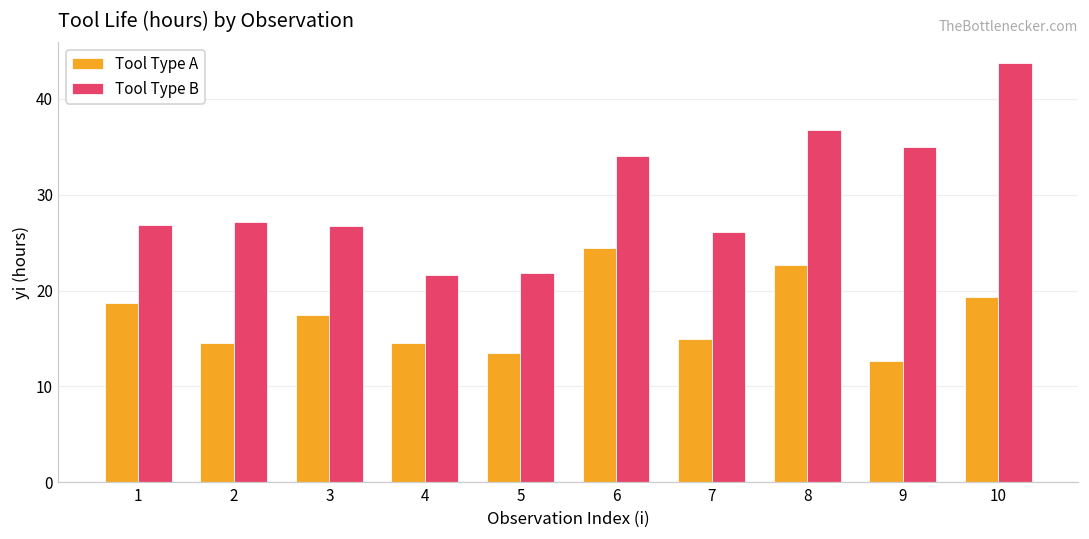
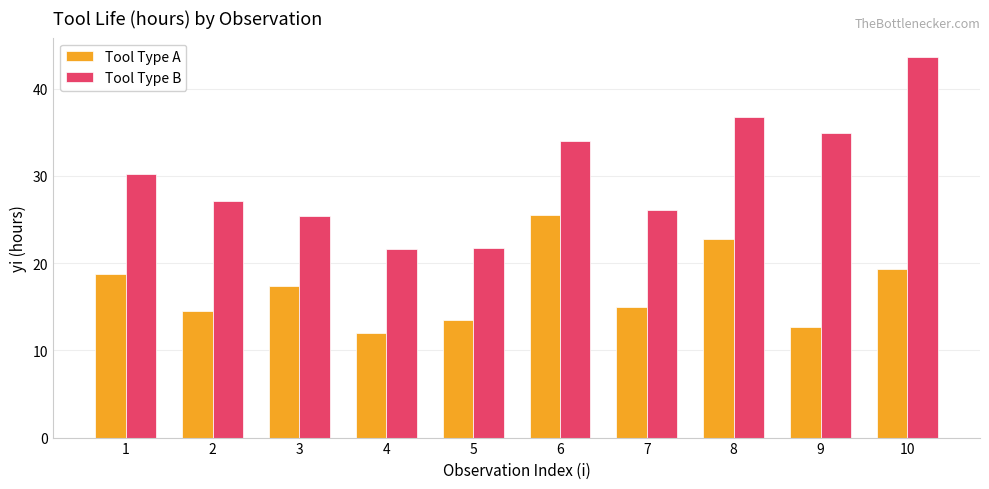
  {
    "Tool Type A": {
      "1": 19,
      "2": 15,
      "3": 17,
-     "4": 15,
+     "4": 12,
      "5": 13,
-     "6": 24,
+     "6": 26,
      "7": 15,
      "8": 23,
      "9": 13,
      "10": 19
    },
    "Tool Type B": {
-     "1": 27,
+     "1": 30,
      "2": 27,
-     "3": 27,
+     "3": 25,
      "4": 22,
      "5": 22,
      "6": 34,
      "7": 26,
      "8": 37,
      "9": 35,
      "10": 44
    }
  }
